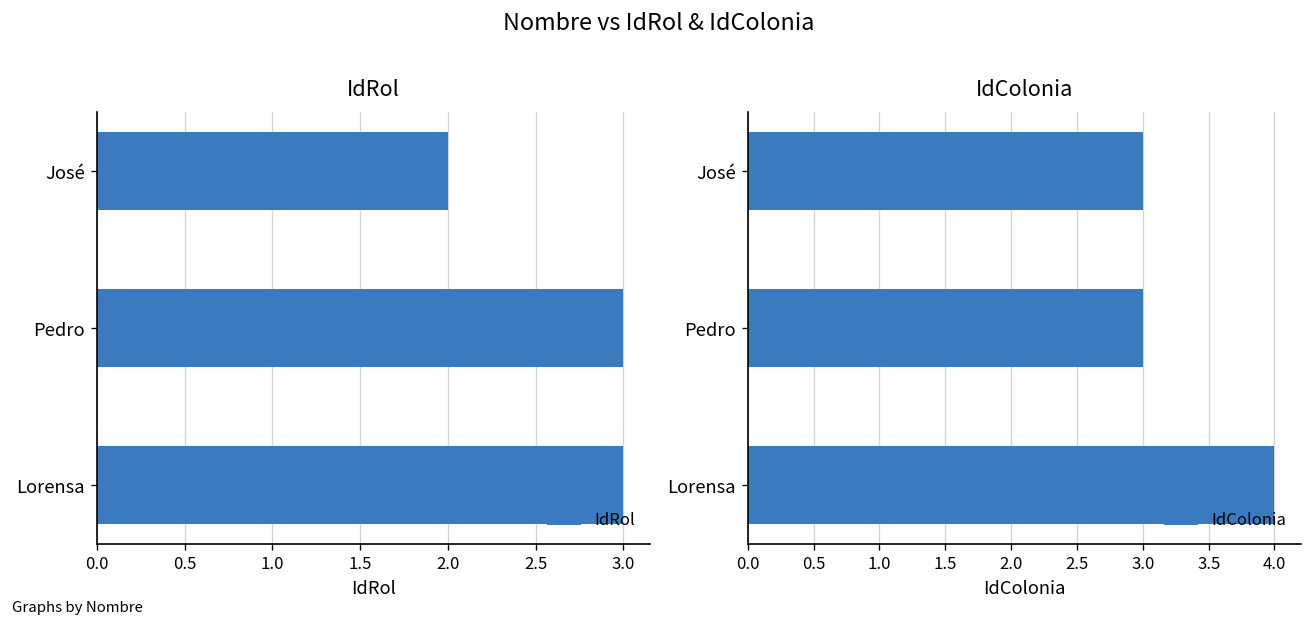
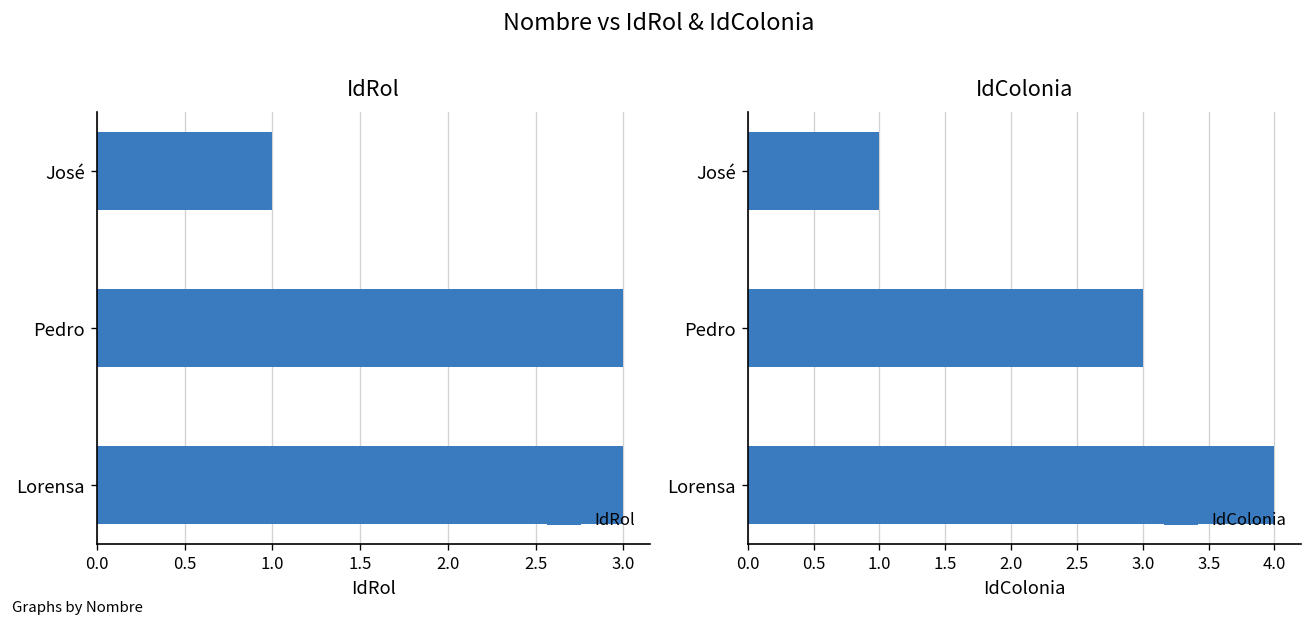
  {
    "IdRol": {
-     "José": 2,
+     "José": 1,
      "Pedro": 3,
      "Lorensa": 3
    },
    "IdColonia": {
-     "José": 3,
+     "José": 1,
      "Pedro": 3,
      "Lorensa": 4
    }
  }
